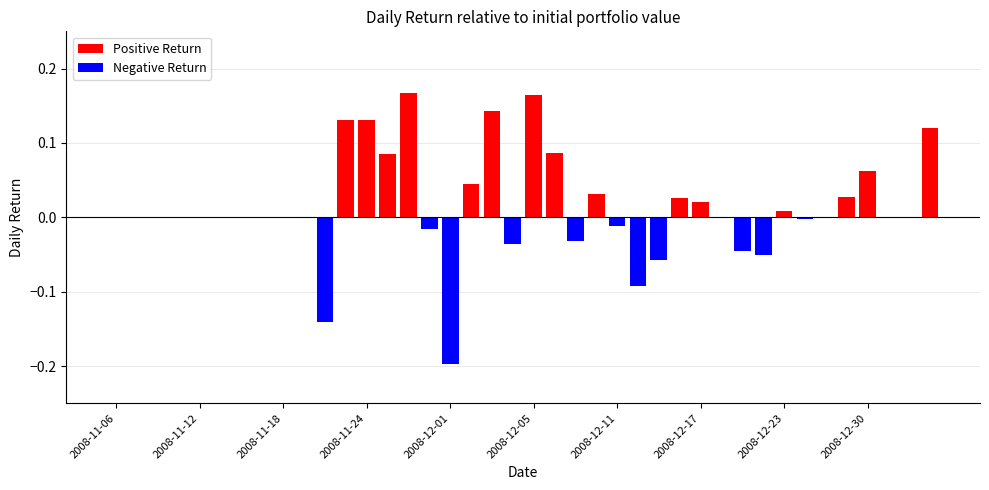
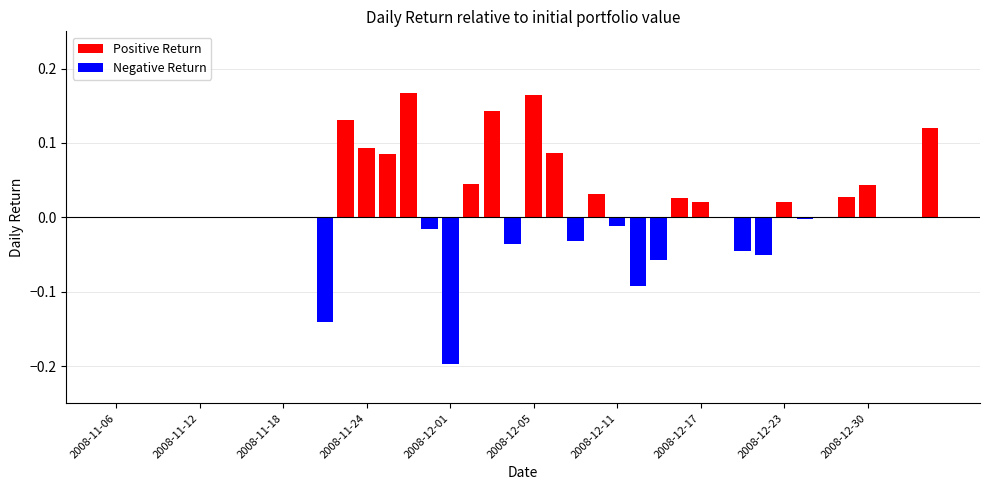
  {
    "2008-11-06": 0.00,
    "2008-11-12": 0.00,
    "2008-11-18": 0.00,
-   "2008-11-24": 0.13,
+   "2008-11-24": 0.09,
    "2008-12-01": -0.20,
    "2008-12-05": 0.16,
    "2008-12-11": -0.01,
    "2008-12-17": 0.02,
-   "2008-12-23": 0.01,
-   "2008-12-30": 0.06
+   "2008-12-23": 0.02,
+   "2008-12-30": 0.04
  }
